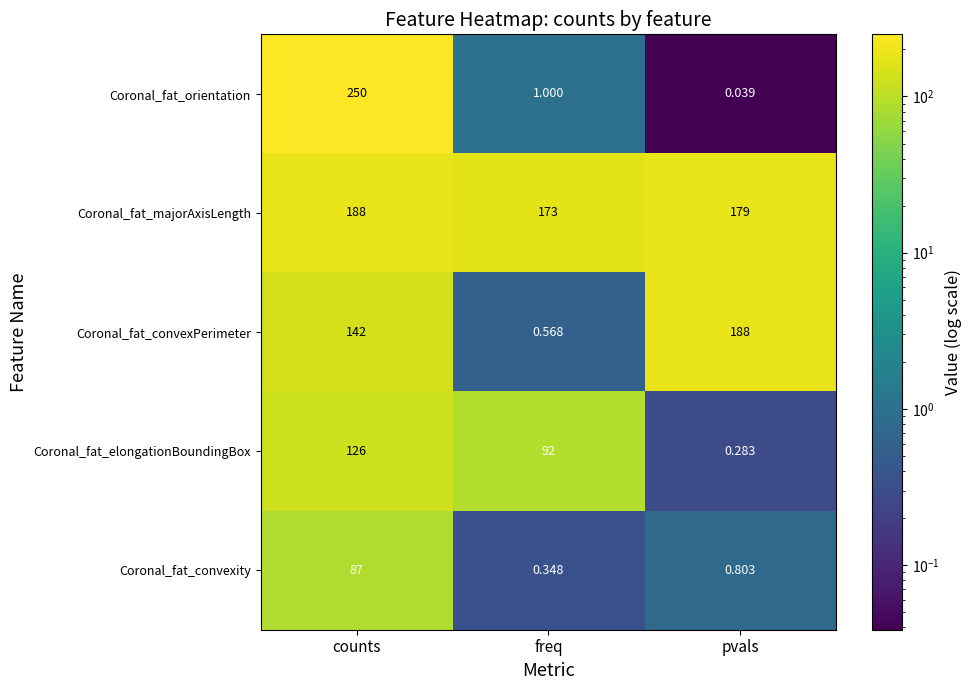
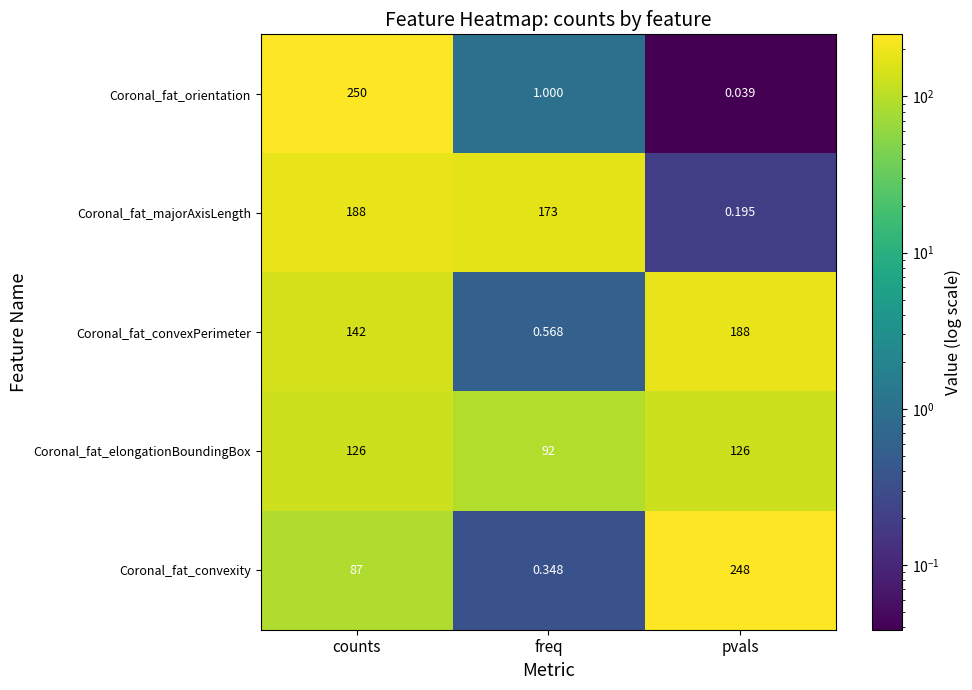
  {
    "Coronal_fat_orientation": {
      "counts": 250,
      "freq": 1.000,
      "pvals": 0.039
    },
    "Coronal_fat_majorAxisLength": {
      "counts": 188,
      "freq": 173,
-     "pvals": 179
+     "pvals": 0.195
    },
    "Coronal_fat_convexPerimeter": {
      "counts": 142,
      "freq": 0.568,
      "pvals": 188
    },
    "Coronal_fat_elongationBoundingBox": {
      "counts": 126,
      "freq": 92,
-     "pvals": 0.283
+     "pvals": 126
    },
    "Coronal_fat_convexity": {
      "counts": 87,
      "freq": 0.348,
-     "pvals": 0.803
+     "pvals": 248
    }
  }
